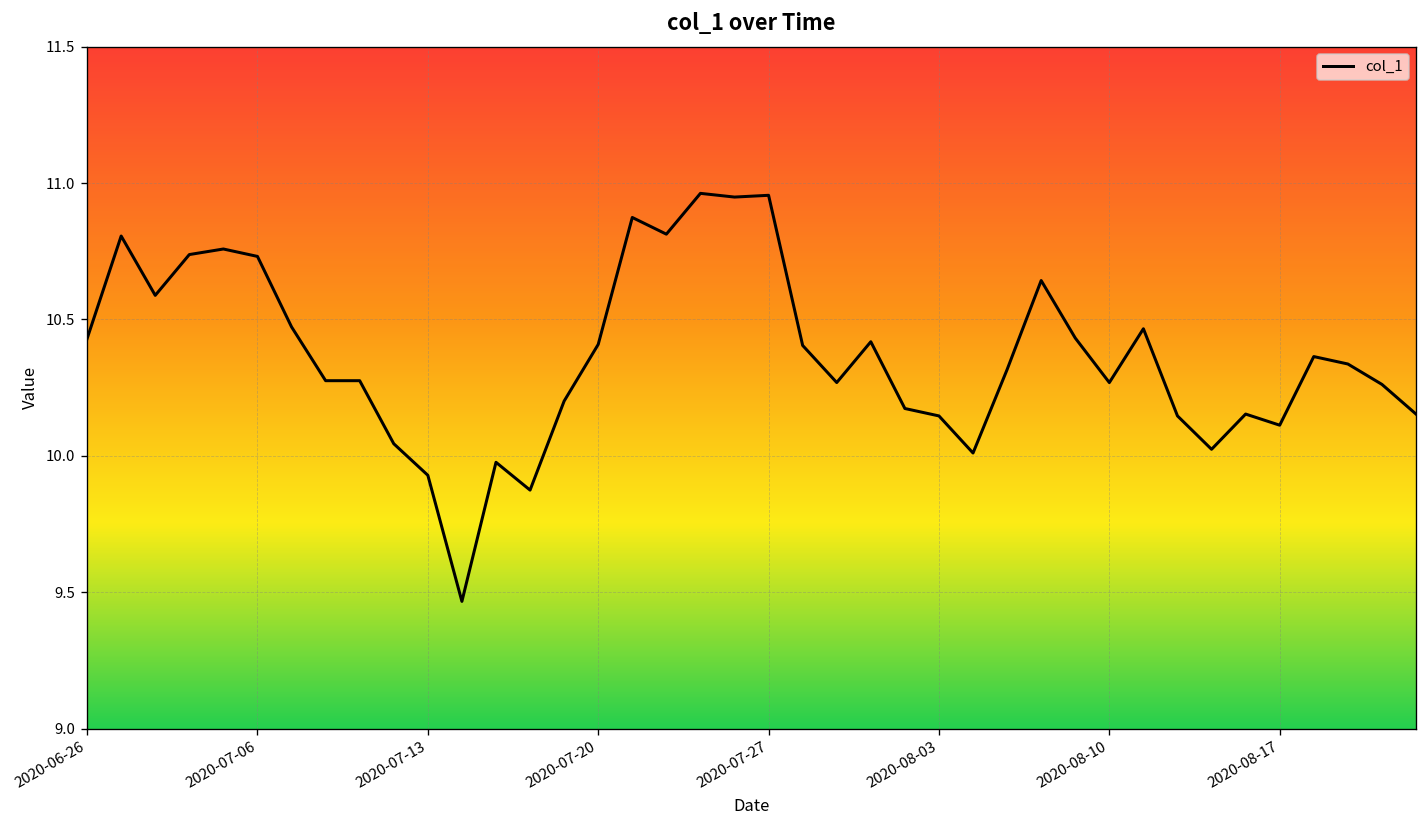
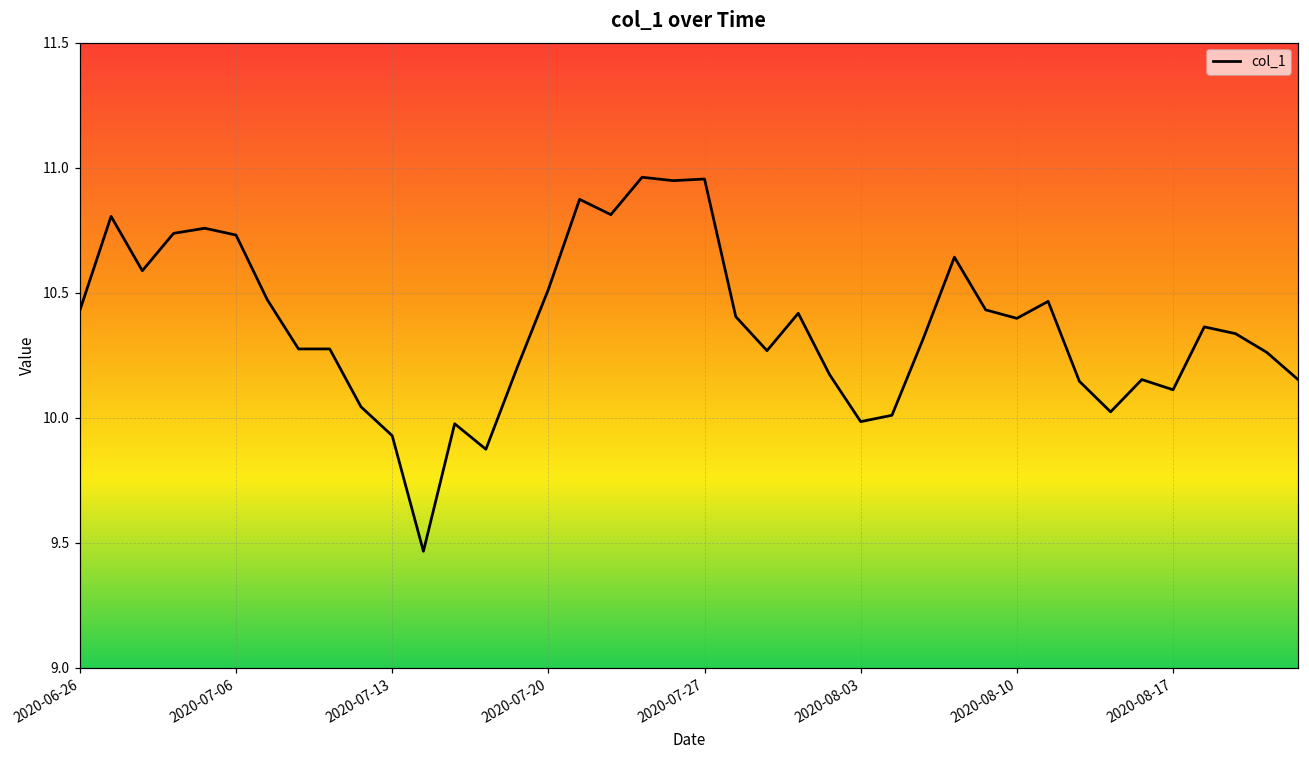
  {
    "2020-06-26": 10.43,
    "2020-07-06": 10.73,
    "2020-07-13": 9.93,
-   "2020-07-20": 10.41,
+   "2020-07-20": 10.51,
    "2020-07-27": 10.96,
-   "2020-08-03": 10.15,
-   "2020-08-10": 10.27,
+   "2020-08-03": 9.98,
+   "2020-08-10": 10.40,
    "2020-08-17": 10.11
  }
